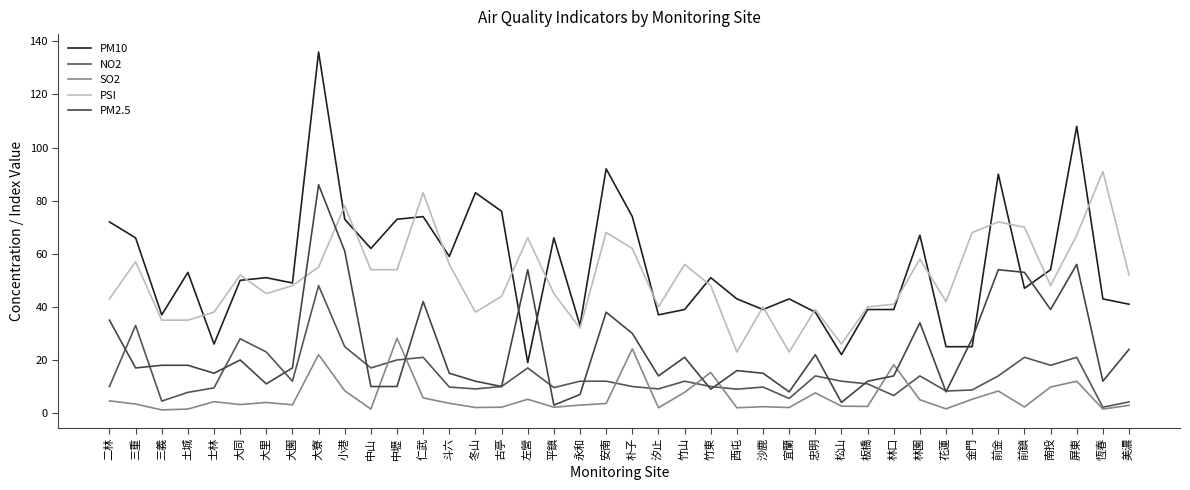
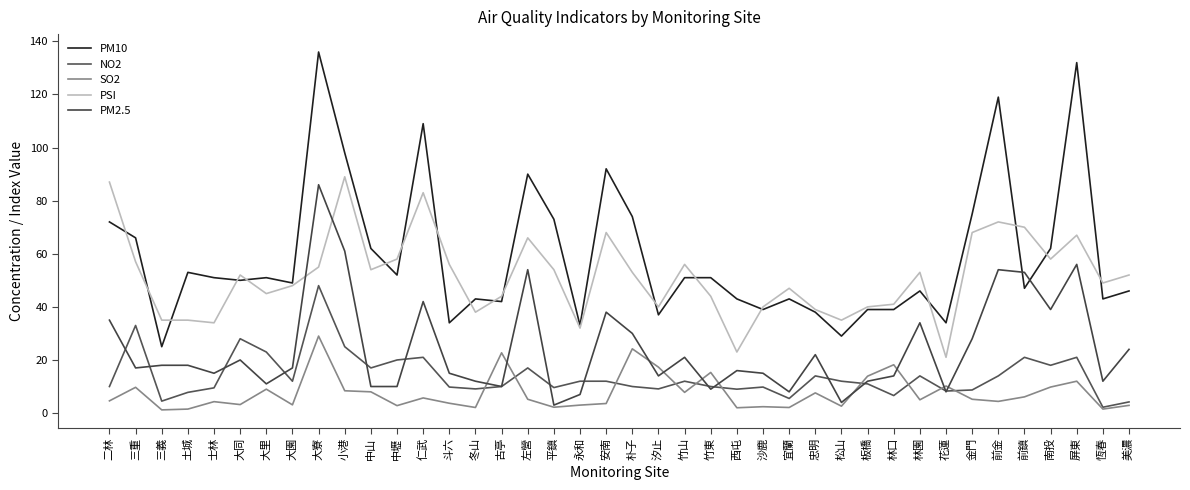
  {
    "PM10": {
      "二林": 72,
      "三重": 66,
-     "三義": 37,
+     "三義": 25,
      "土城": 53,
-     "士林": 26,
+     "士林": 51,
      "大同": 50,
      "大里": 51,
      "大園": 49,
      "大寮": 136,
-     "小港": 73,
+     "小港": 98,
      "中山": 62,
-     "中壢": 73,
-     "仁武": 74,
-     "斗六": 59,
-     "冬山": 83,
-     "古亭": 76,
-     "左營": 19,
-     "平鎮": 66,
+     "中壢": 52,
+     "仁武": 109,
+     "斗六": 34,
+     "冬山": 43,
+     "古亭": 42,
+     "左營": 90,
+     "平鎮": 73,
      "永和": 33,
      "安南": 92,
      "朴子": 74,
      "汐止": 37,
-     "竹山": 39,
+     "竹山": 51,
      "竹東": 51,
      "西屯": 43,
      "沙鹿": 39,
      "宜蘭": 43,
      "忠明": 38,
-     "松山": 22,
+     "松山": 29,
      "板橋": 39,
      "林口": 39,
-     "林園": 67,
-     "花蓮": 25,
-     "金門": 25,
-     "前金": 90,
+     "林園": 46,
+     "花蓮": 34,
+     "金門": 75,
+     "前金": 119,
      "前鎮": 47,
-     "南投": 54,
-     "屏東": 108,
+     "南投": 62,
+     "屏東": 132,
      "恆春": 43,
-     "美濃": 41
+     "美濃": 46
    },
    "SO2": {
      "二林": 5,
-     "三重": 3,
+     "三重": 10,
      "三義": 1,
      "土城": 2,
      "士林": 4,
      "大同": 3,
-     "大里": 4,
+     "大里": 9,
      "大園": 3,
-     "大寮": 22,
+     "大寮": 29,
      "小港": 8,
-     "中山": 2,
-     "中壢": 28,
+     "中山": 8,
+     "中壢": 3,
      "仁武": 6,
      "斗六": 4,
      "冬山": 2,
-     "古亭": 2,
+     "古亭": 23,
      "左營": 5,
      "永和": 3,
      "安南": 4,
      "朴子": 24,
-     "汐止": 2,
+     "汐止": 17,
      "竹山": 8,
      "竹東": 15,
      "西屯": 2,
      "沙鹿": 2,
      "宜蘭": 2,
      "忠明": 8,
      "松山": 3,
-     "板橋": 3,
+     "板橋": 14,
      "林口": 18,
      "林園": 5,
-     "花蓮": 2,
+     "花蓮": 10,
      "金門": 5,
-     "前金": 8,
-     "前鎮": 2,
+     "前金": 4,
+     "前鎮": 6,
      "南投": 10,
      "屏東": 12,
      "美濃": 3
    },
    "PSI": {
-     "二林": 43,
+     "二林": 87,
      "三重": 57,
      "三義": 35,
      "土城": 35,
-     "士林": 38,
+     "士林": 34,
      "大同": 52,
      "大里": 45,
      "大園": 48,
      "大寮": 55,
-     "小港": 78,
+     "小港": 89,
      "中山": 54,
-     "中壢": 54,
+     "中壢": 58,
      "仁武": 83,
      "斗六": 56,
      "冬山": 38,
      "古亭": 44,
      "左營": 66,
-     "平鎮": 45,
+     "平鎮": 54,
      "永和": 32,
      "安南": 68,
-     "朴子": 62,
+     "朴子": 53,
      "汐止": 40,
      "竹山": 56,
-     "竹東": 48,
+     "竹東": 44,
      "西屯": 23,
      "沙鹿": 40,
-     "宜蘭": 23,
+     "宜蘭": 47,
      "忠明": 39,
-     "松山": 26,
+     "松山": 35,
      "板橋": 40,
      "林口": 41,
-     "林園": 58,
-     "花蓮": 42,
+     "林園": 53,
+     "花蓮": 21,
      "金門": 68,
      "前金": 72,
      "前鎮": 70,
-     "南投": 48,
+     "南投": 58,
      "屏東": 67,
-     "恆春": 91,
+     "恆春": 49,
      "美濃": 52
    }
  }
